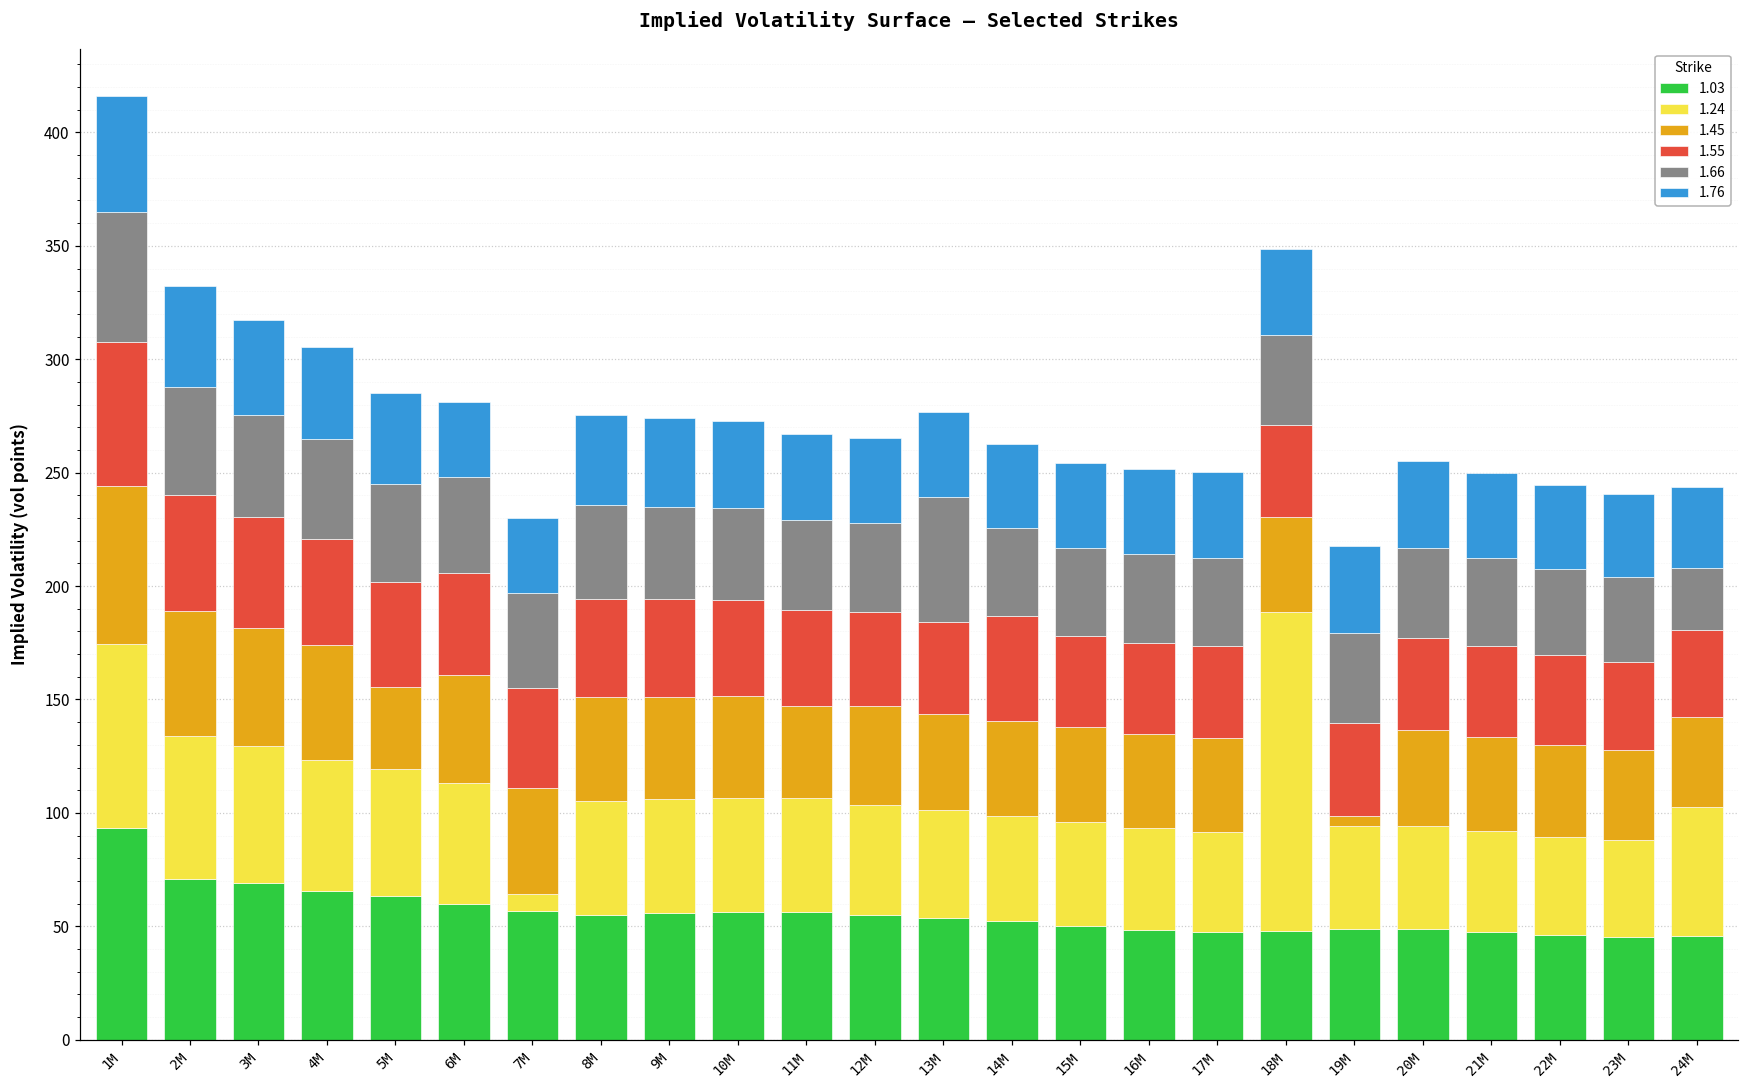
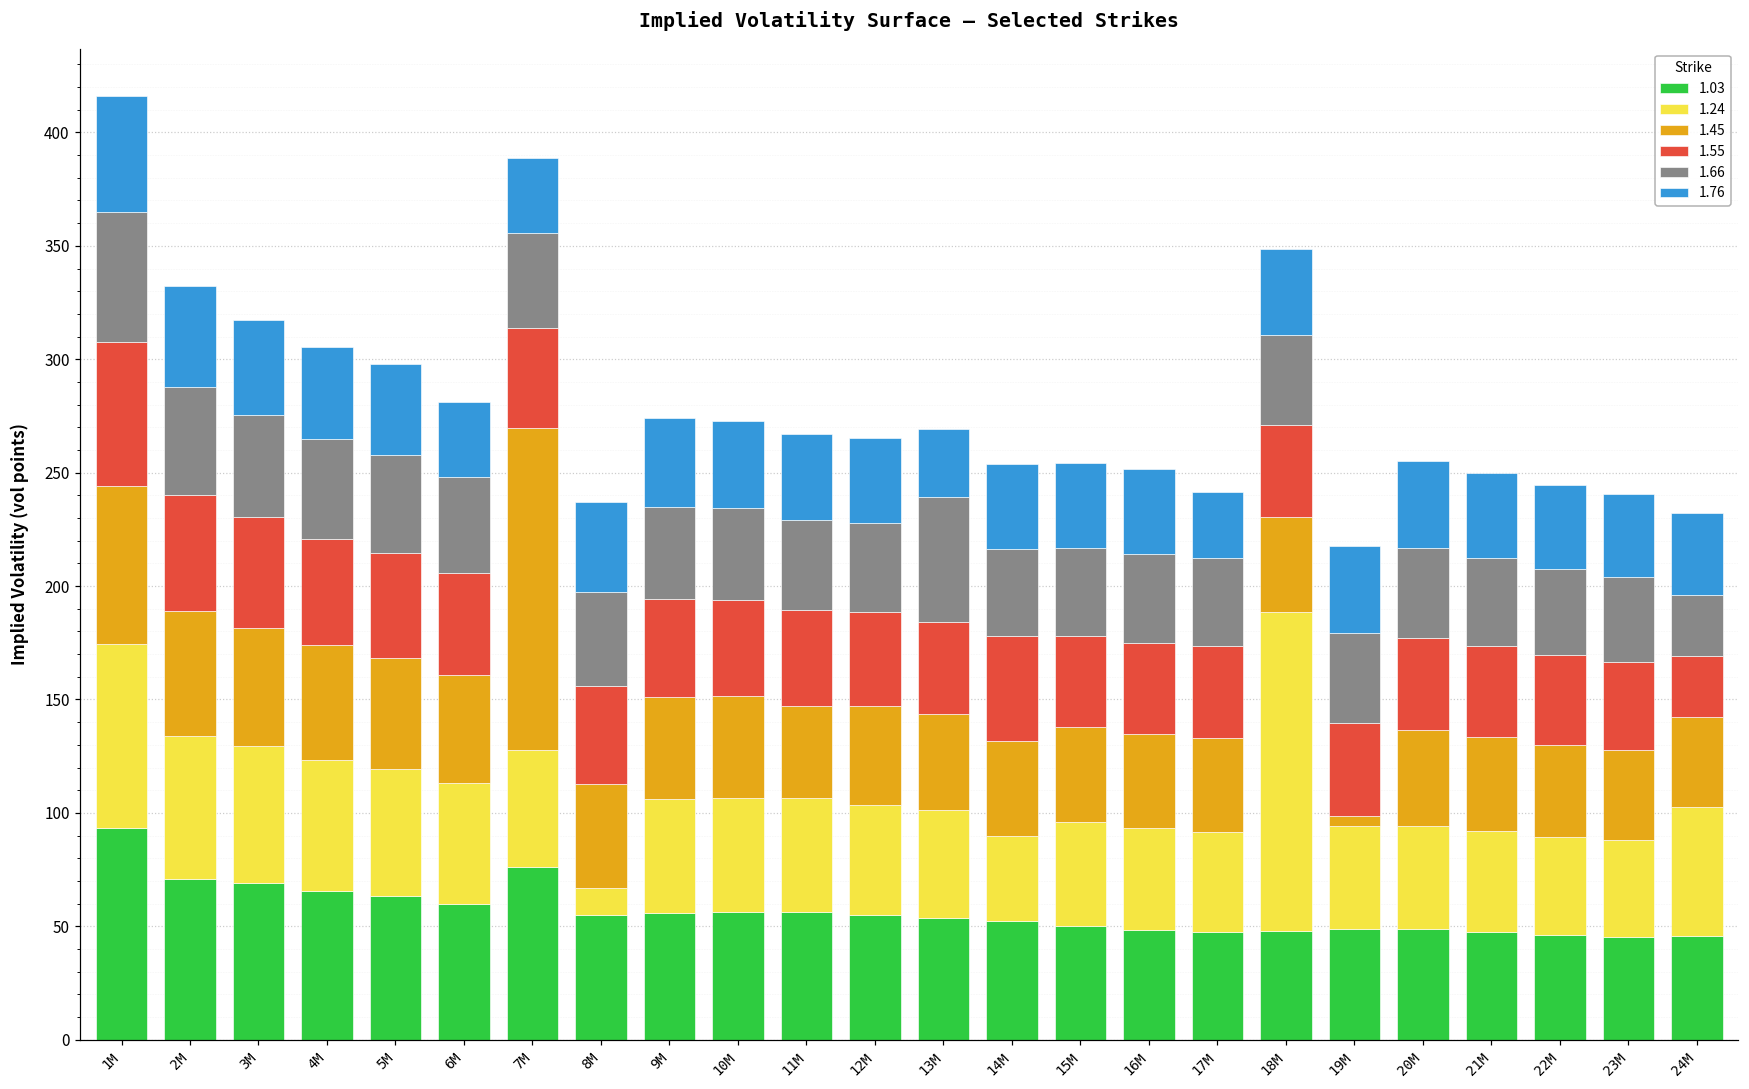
  {
    "1.03": {
      "1M": 93,
      "2M": 71,
      "3M": 69,
      "4M": 66,
      "5M": 63,
      "6M": 60,
-     "7M": 57,
+     "7M": 76,
      "8M": 55,
      "9M": 56,
      "10M": 56,
      "11M": 56,
      "12M": 55,
      "13M": 54,
      "14M": 52,
      "15M": 50,
      "16M": 49,
      "17M": 47,
      "18M": 48,
      "19M": 49,
      "20M": 49,
      "21M": 47,
      "22M": 46,
      "23M": 45,
      "24M": 46
    },
    "1.24": {
      "1M": 81,
      "2M": 63,
      "3M": 60,
      "4M": 58,
      "5M": 56,
      "6M": 53,
-     "7M": 8,
-     "8M": 50,
+     "7M": 51,
+     "8M": 12,
      "9M": 50,
      "10M": 50,
      "11M": 50,
      "12M": 49,
      "13M": 47,
-     "14M": 46,
+     "14M": 37,
      "15M": 46,
      "16M": 45,
      "17M": 44,
      "18M": 140,
      "19M": 45,
      "20M": 45,
      "21M": 44,
      "22M": 43,
      "23M": 43,
      "24M": 57
    },
    "1.45": {
      "1M": 69,
      "2M": 55,
      "3M": 52,
      "4M": 50,
-     "5M": 36,
+     "5M": 49,
      "6M": 48,
-     "7M": 47,
+     "7M": 142,
      "8M": 46,
      "9M": 45,
      "10M": 45,
      "11M": 41,
      "12M": 43,
      "13M": 43,
      "14M": 42,
      "15M": 42,
      "16M": 42,
      "17M": 42,
      "18M": 42,
      "19M": 5,
      "20M": 42,
      "21M": 41,
      "22M": 41,
      "23M": 40,
      "24M": 40
    },
    "1.55": {
      "1M": 63,
      "2M": 51,
      "3M": 49,
      "4M": 47,
      "5M": 46,
      "6M": 45,
      "7M": 44,
      "8M": 44,
      "9M": 43,
      "10M": 43,
      "11M": 42,
      "12M": 41,
      "13M": 41,
      "14M": 46,
      "15M": 40,
      "16M": 40,
      "17M": 40,
      "18M": 41,
      "19M": 41,
      "20M": 41,
      "21M": 40,
      "22M": 39,
      "23M": 39,
-     "24M": 38
+     "24M": 27
    },
    "1.66": {
      "1M": 57,
      "2M": 48,
      "3M": 45,
      "4M": 44,
      "5M": 43,
      "6M": 42,
      "7M": 42,
      "8M": 42,
      "9M": 41,
      "10M": 40,
      "11M": 40,
      "12M": 39,
      "13M": 55,
      "14M": 39,
      "15M": 39,
      "16M": 39,
      "17M": 39,
      "18M": 39,
      "19M": 40,
      "20M": 40,
      "21M": 39,
      "22M": 38,
      "23M": 38,
      "24M": 27
    },
    "1.76": {
      "1M": 51,
      "2M": 44,
      "3M": 42,
      "4M": 41,
      "5M": 40,
      "6M": 33,
      "7M": 33,
      "8M": 40,
      "9M": 39,
      "10M": 38,
      "11M": 38,
      "12M": 38,
-     "13M": 37,
+     "13M": 30,
      "14M": 37,
      "15M": 37,
      "16M": 38,
-     "17M": 38,
+     "17M": 29,
      "18M": 38,
      "19M": 38,
      "20M": 38,
      "21M": 38,
      "22M": 37,
      "23M": 36,
      "24M": 36
    }
  }
